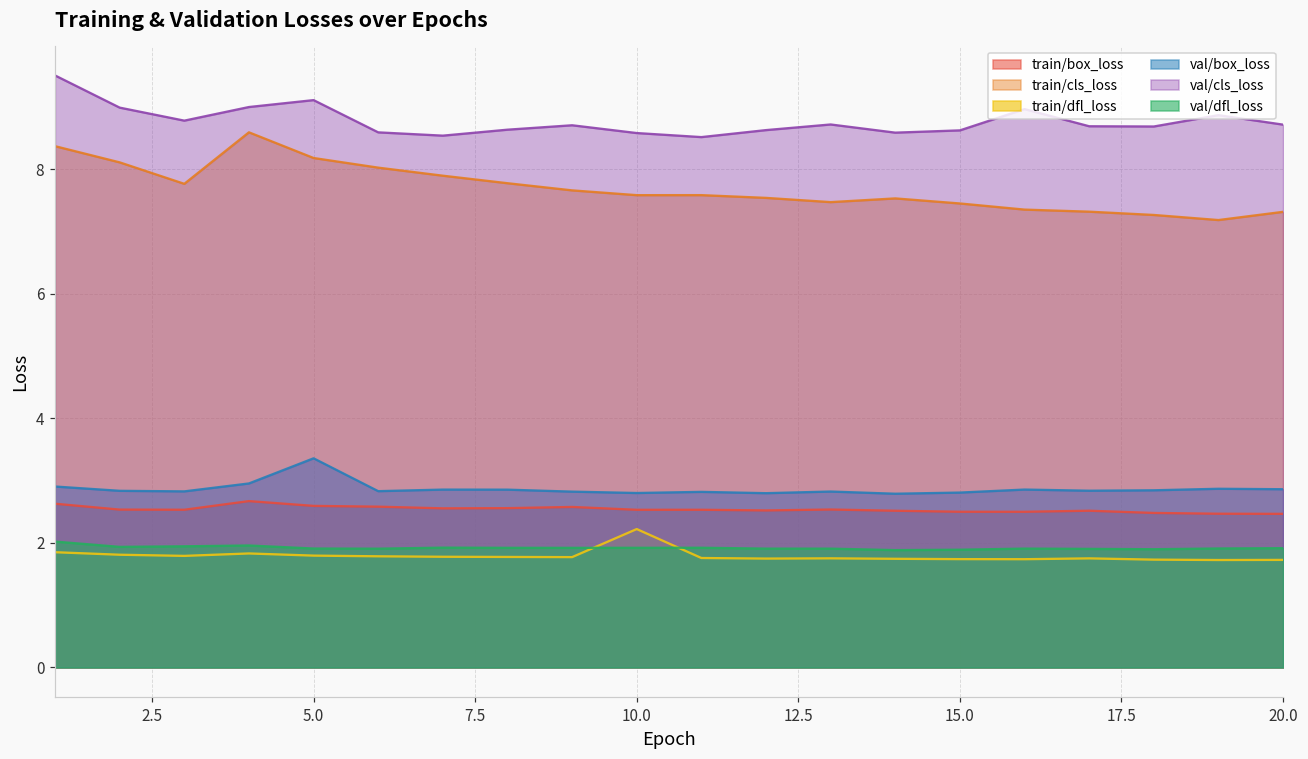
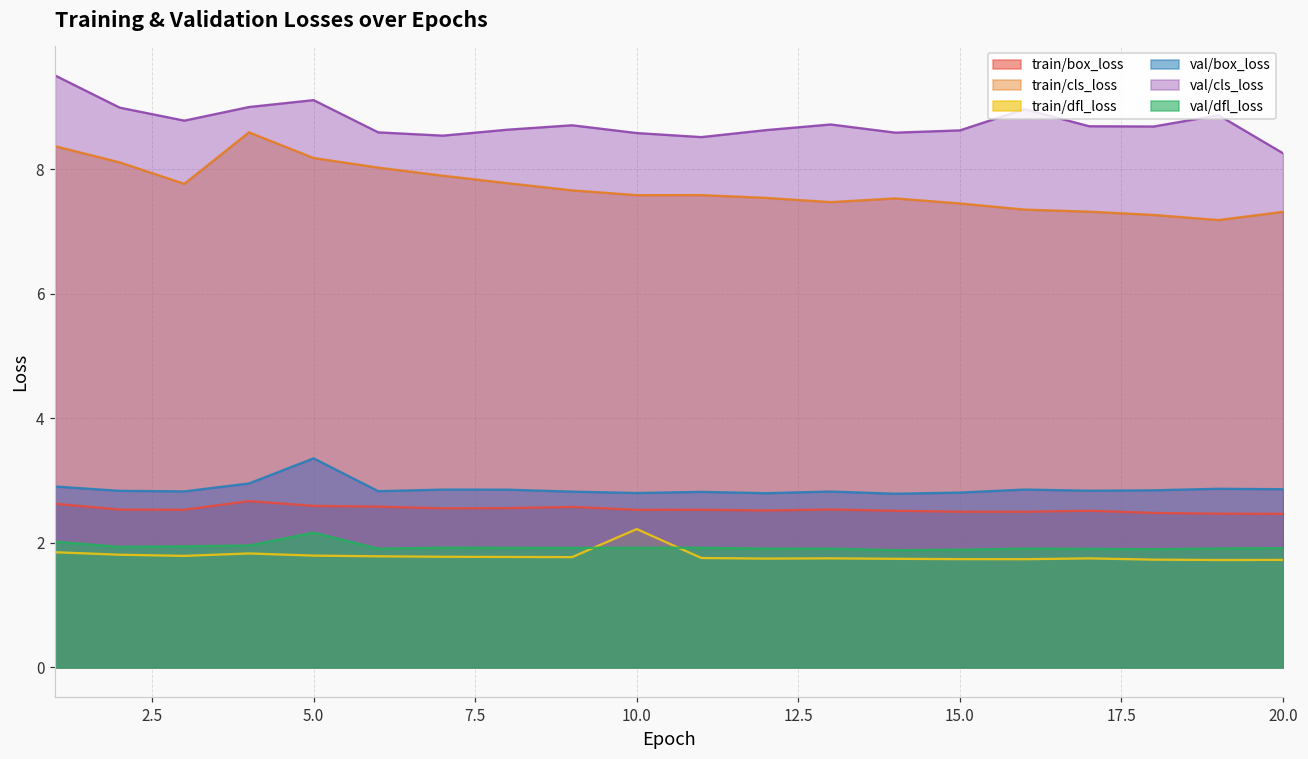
  {
    "train/dfl_loss": {
      "5.0": 1.8,
      "10.0": 2.2,
      "15.0": 1.7,
      "20.0": 1.7
    },
    "val/box_loss": {
      "5.0": 3.4,
      "10.0": 2.8,
      "15.0": 2.8,
      "20.0": 2.9
    },
    "val/cls_loss": {
      "5.0": 9.1,
      "10.0": 8.6,
      "15.0": 8.6,
-     "20.0": 8.7
+     "20.0": 8.3
    },
    "val/dfl_loss": {
-     "5.0": 1.9,
+     "5.0": 2.2,
      "10.0": 1.9,
      "15.0": 1.9,
      "20.0": 1.9
    }
  }
